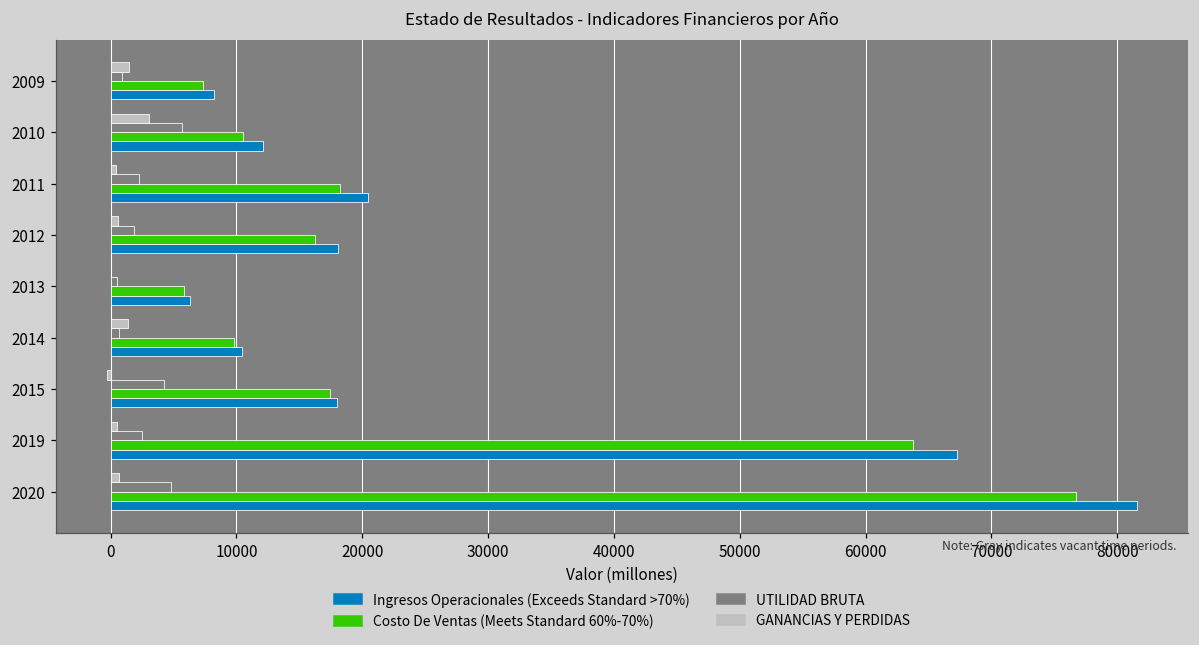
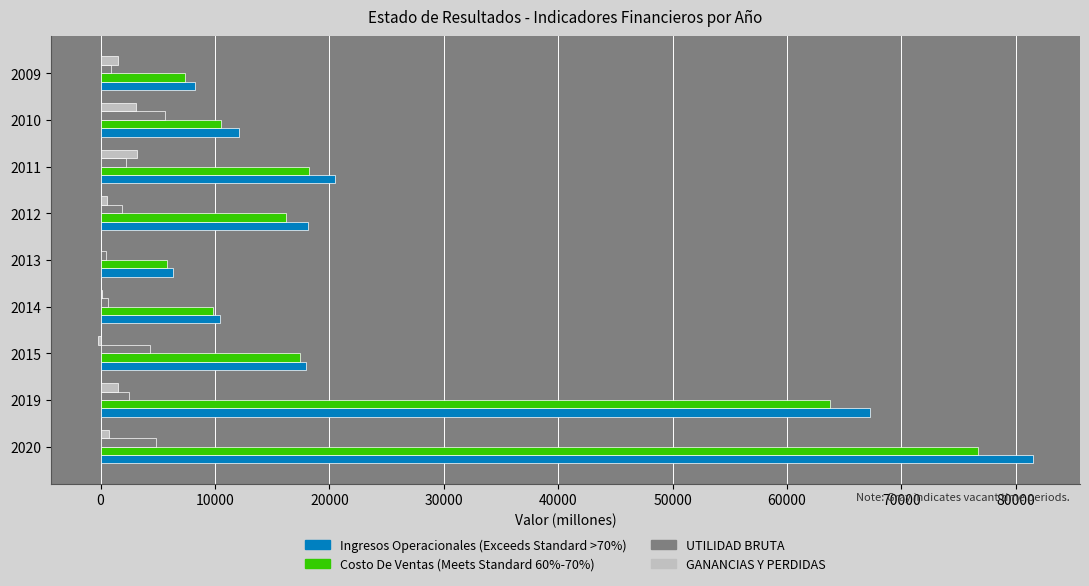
  {
    "UTILIDAD BRUTA": {
      "2009": 900,
      "2010": 5600,
      "2011": 2200,
      "2012": 1900,
      "2013": 500,
      "2014": 700,
      "2015": 4300,
      "2019": 2500,
      "2020": 4800
    },
    "GANANCIAS Y PERDIDAS": {
      "2009": 1500,
      "2010": 3100,
-     "2011": 400,
+     "2011": 3200,
      "2012": 600,
-     "2014": 1400,
+     "2014": 100,
      "2015": -300,
-     "2019": 500,
+     "2019": 1500,
      "2020": 700
    }
  }
